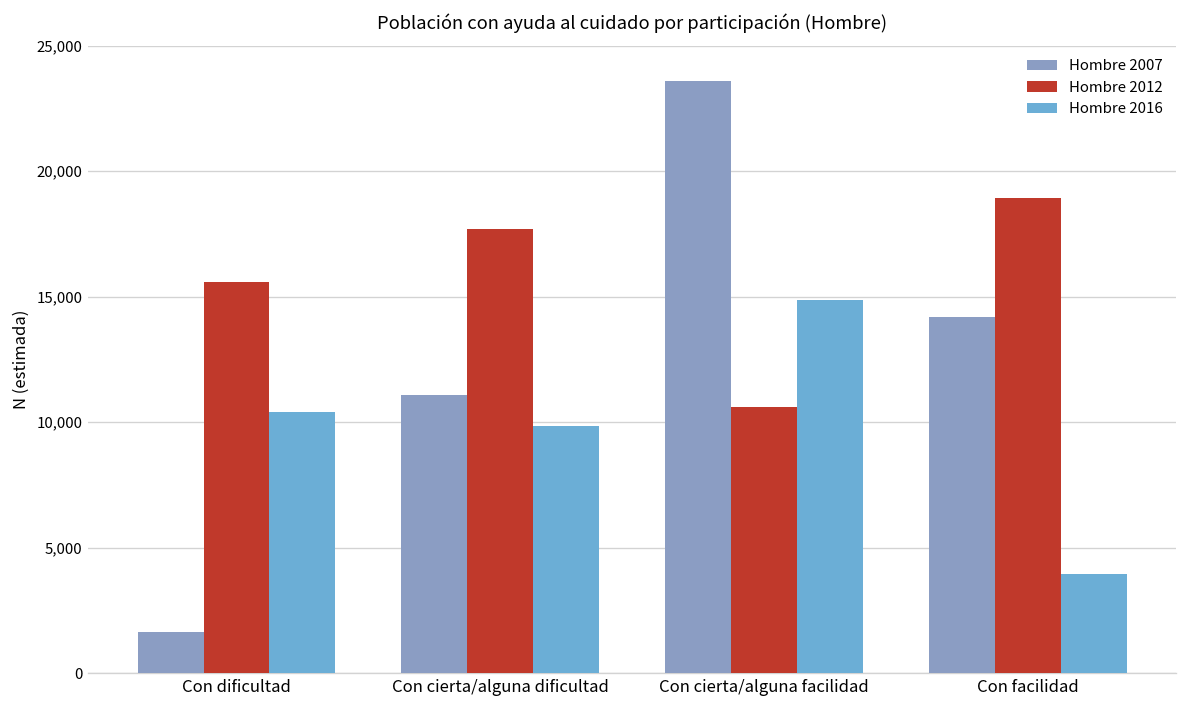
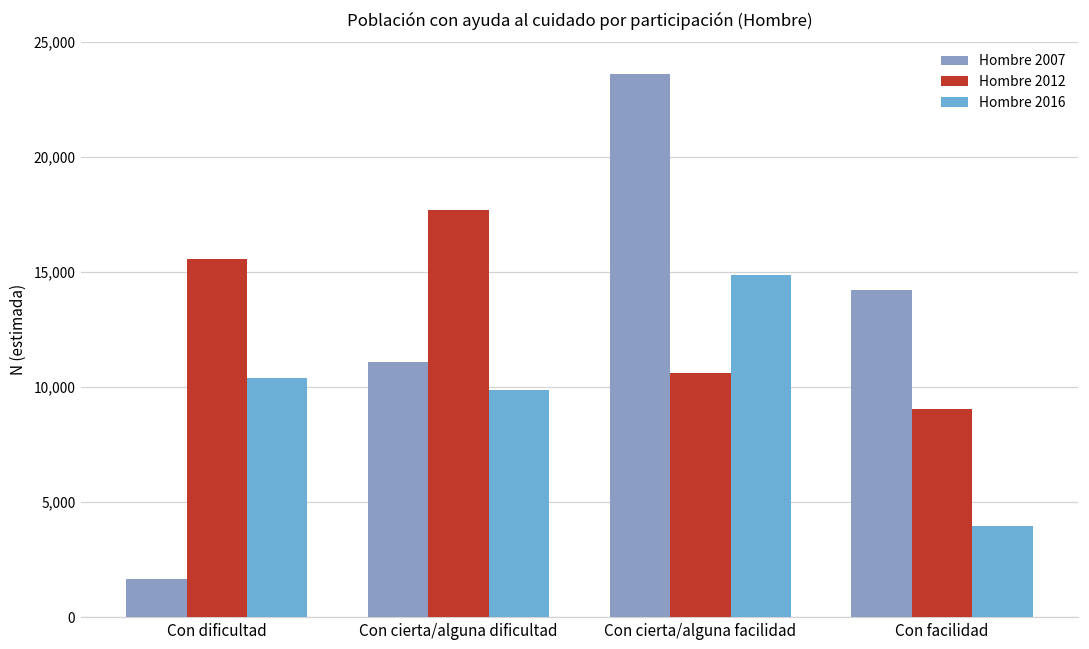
  {
    "Hombre 2012": {
      "Con dificultad": "15,600",
      "Con cierta/alguna dificultad": "17,700",
      "Con cierta/alguna facilidad": "10,600",
-     "Con facilidad": "18,900"
+     "Con facilidad": "9,000"
    }
  }
